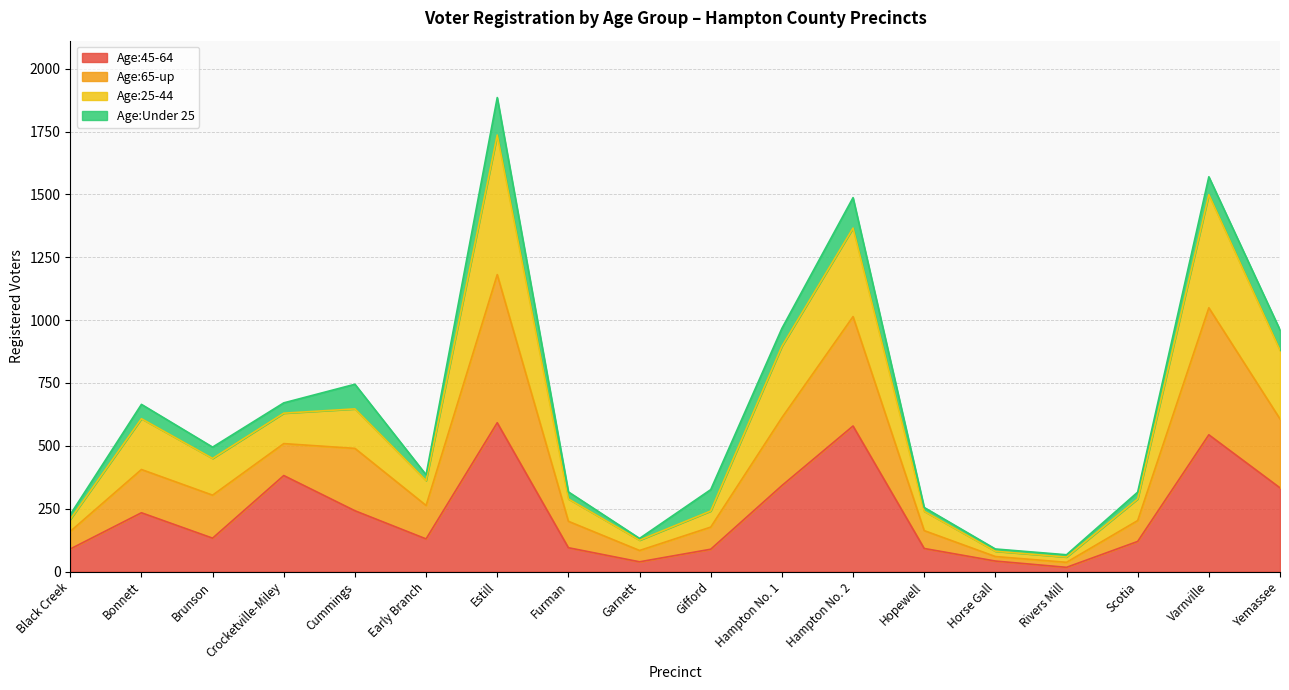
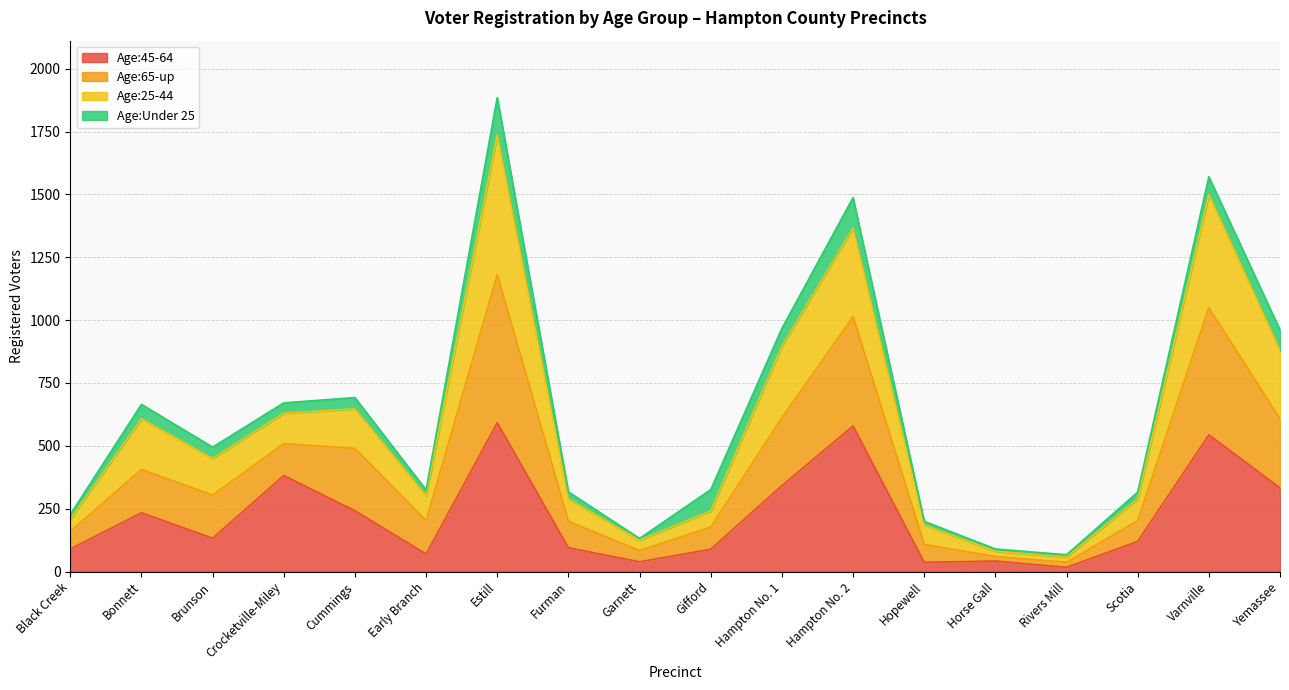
  {
    "Age:45-64": {
      "Black Creek": 90,
      "Bonnett": 230,
      "Brunson": 130,
      "Crocketville-Miley": 380,
      "Cummings": 240,
-     "Early Branch": 130,
+     "Early Branch": 70,
      "Estill": 590,
      "Furman": 100,
      "Garnett": 40,
      "Gifford": 90,
      "Hampton No. 1": 340,
      "Hampton No. 2": 580,
-     "Hopewell": 90,
+     "Hopewell": 40,
      "Horse Gall": 40,
      "Rivers Mill": 20,
      "Scotia": 120,
      "Varnville": 540,
      "Yemassee": 330
    },
    "Age:Under 25": {
      "Black Creek": 20,
      "Bonnett": 60,
      "Brunson": 50,
      "Crocketville-Miley": 40,
-     "Cummings": 100,
+     "Cummings": 50,
      "Early Branch": 20,
      "Estill": 150,
      "Furman": 30,
      "Gifford": 90,
      "Hampton No. 1": 70,
      "Hampton No. 2": 120,
      "Hopewell": 20,
      "Scotia": 30,
      "Varnville": 70,
      "Yemassee": 80
    }
  }
